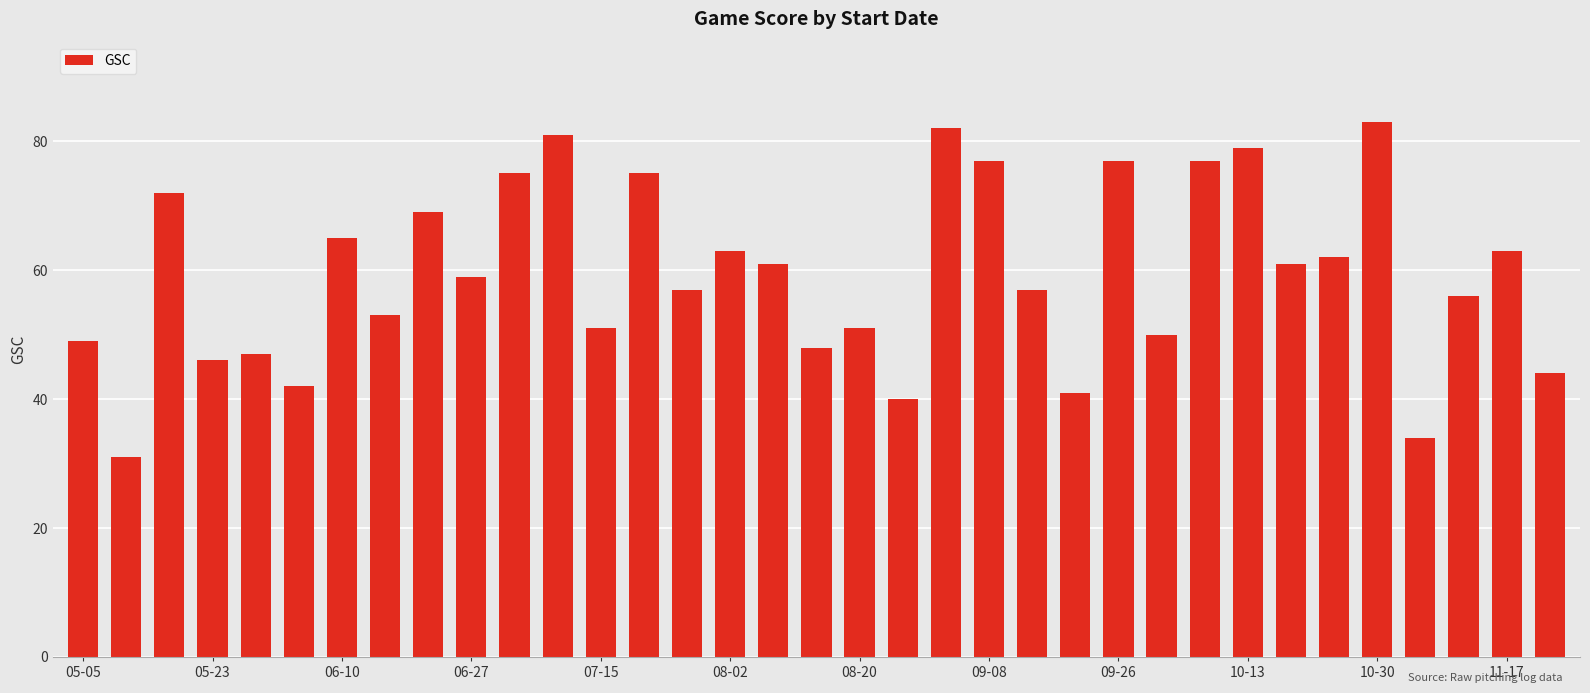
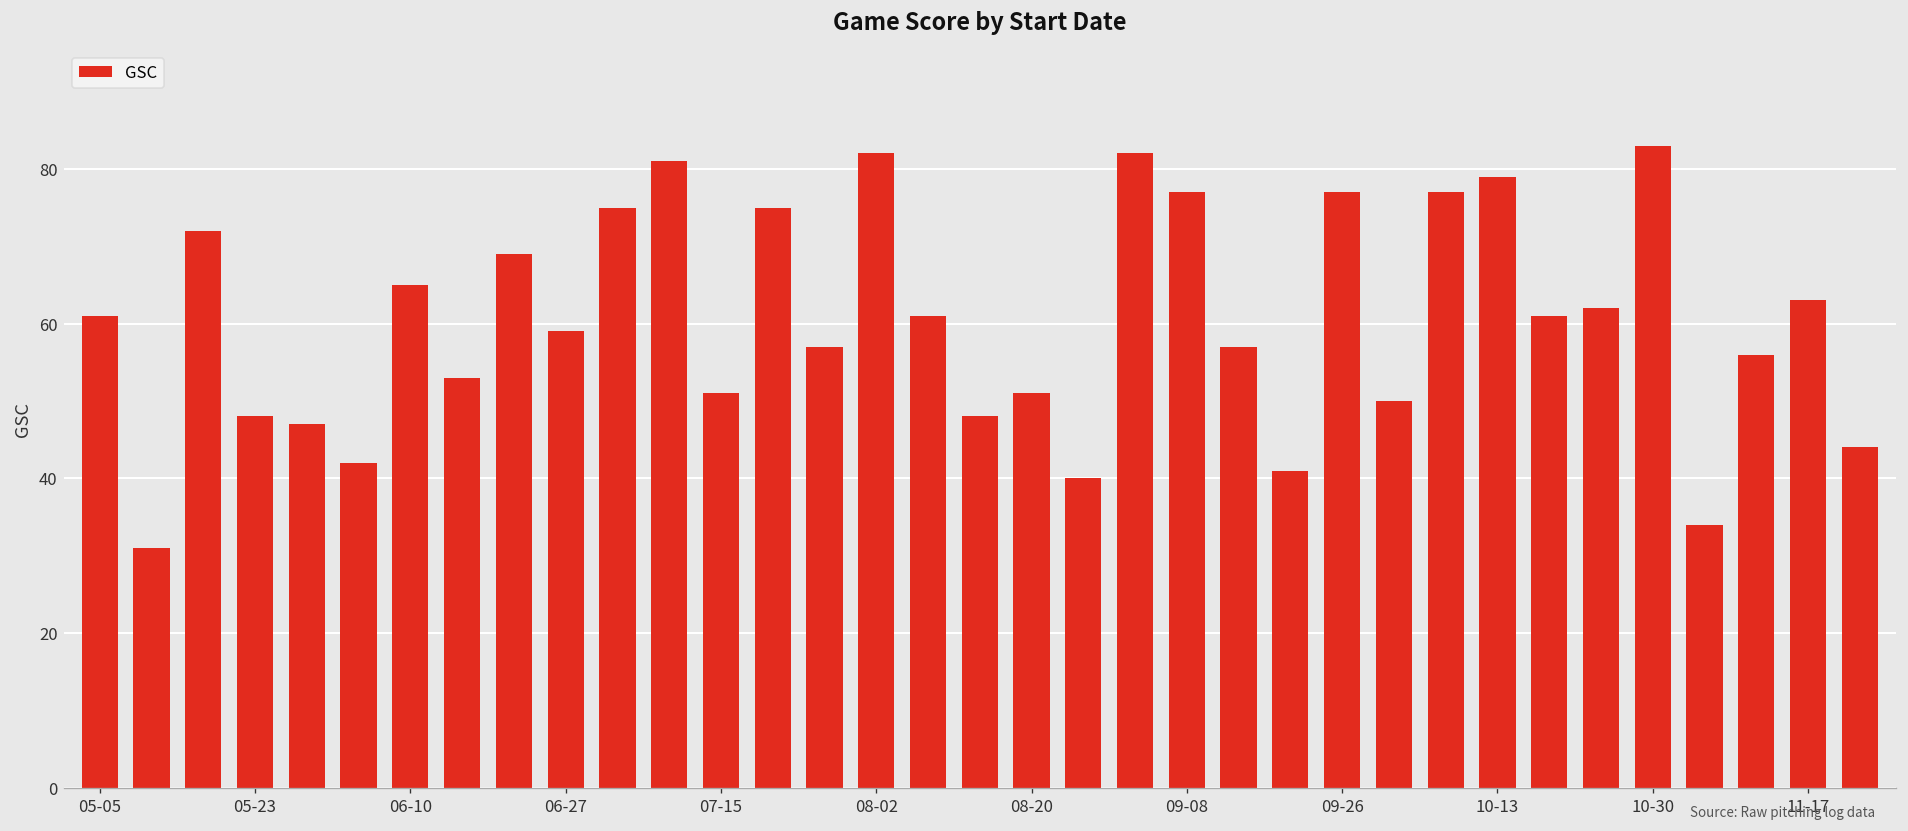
  {
-   "05-05": 49,
-   "05-23": 46,
+   "05-05": 61,
+   "05-23": 48,
    "06-10": 65,
    "06-27": 59,
    "07-15": 51,
-   "08-02": 63,
+   "08-02": 82,
    "08-20": 51,
    "09-08": 77,
    "09-26": 77,
    "10-13": 79,
    "10-30": 83,
    "11-17": 63
  }
